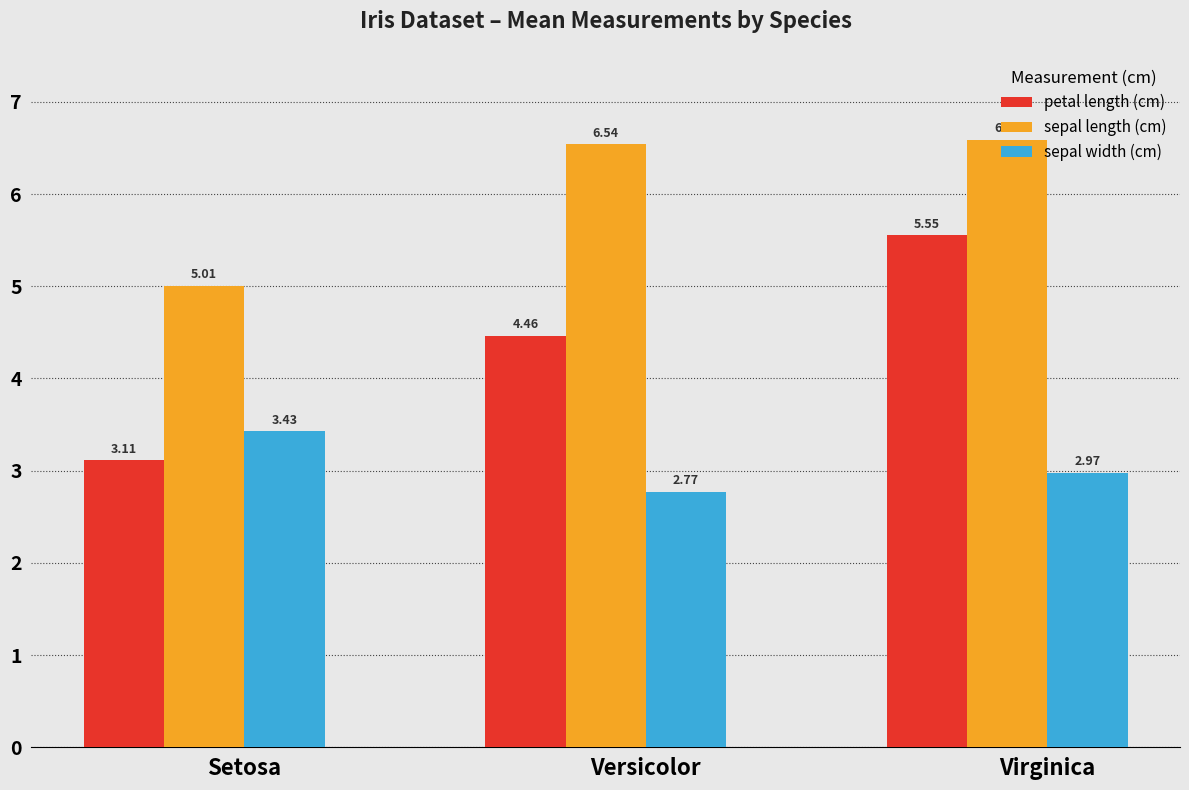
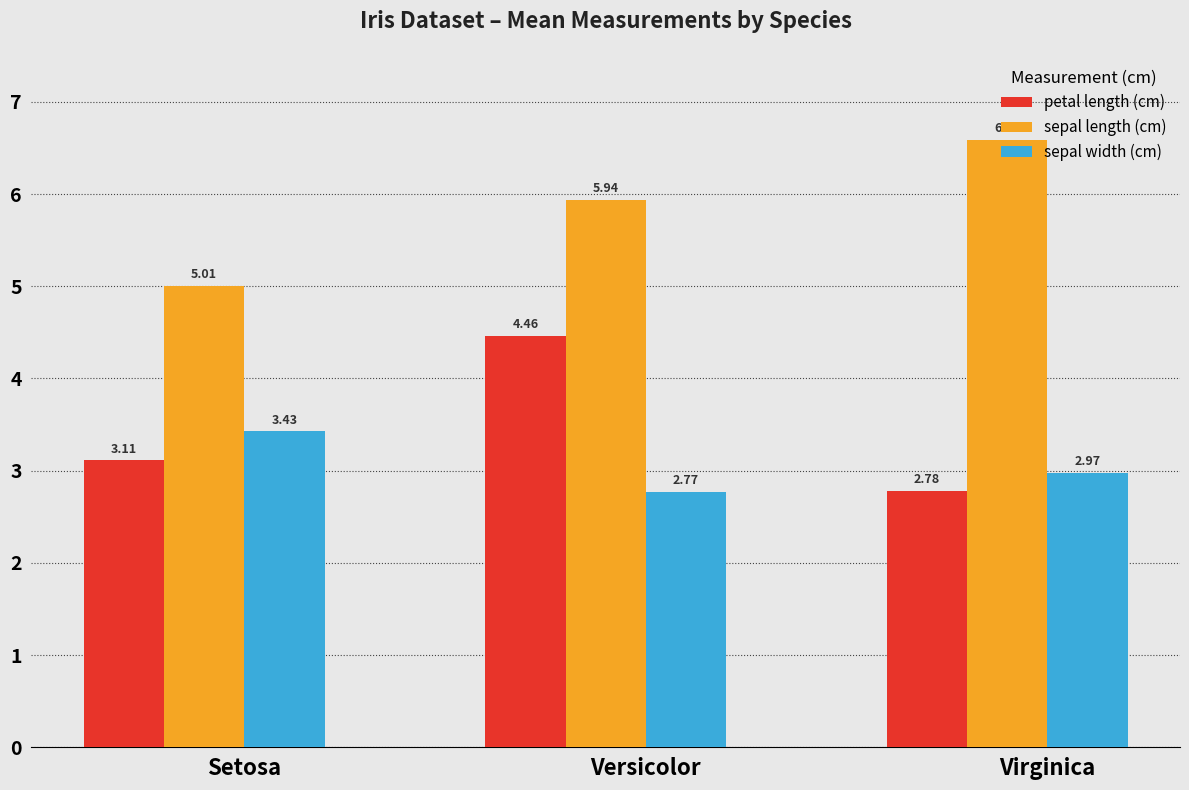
  {
    "petal length (cm)": {
      "Setosa": 3.11,
      "Versicolor": 4.46,
-     "Virginica": 5.55
+     "Virginica": 2.78
    },
    "sepal length (cm)": {
      "Setosa": 5.01,
-     "Versicolor": 6.54,
+     "Versicolor": 5.94,
      "Virginica": 6.59
    },
    "sepal width (cm)": {
      "Setosa": 3.43,
      "Versicolor": 2.77,
      "Virginica": 2.97
    }
  }
